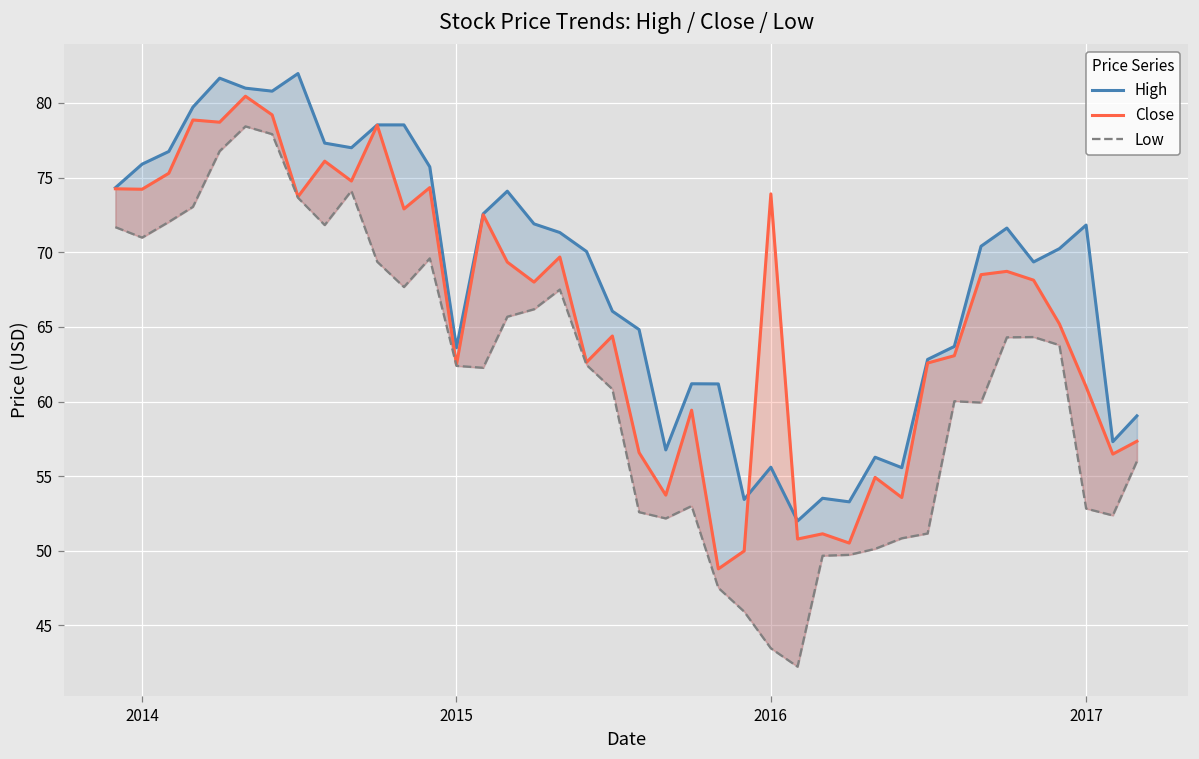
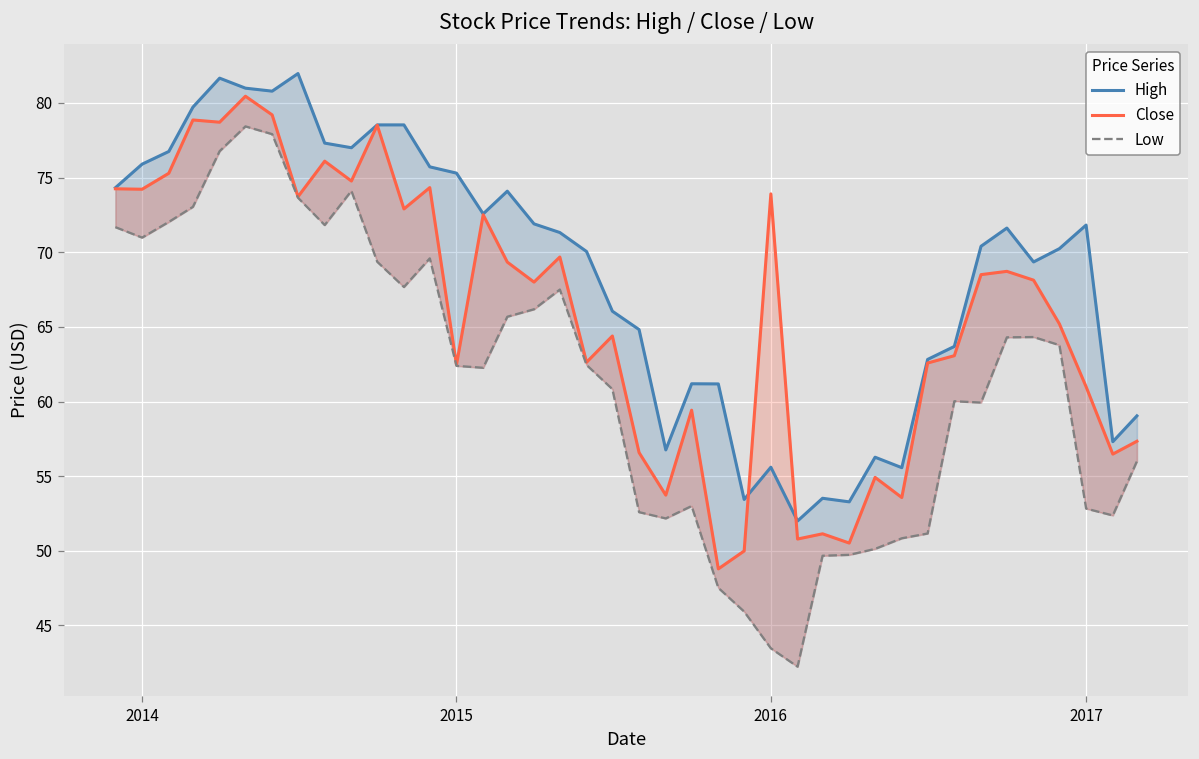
  {
    "High": {
      "2014": 75.9,
-     "2015": 63.6,
+     "2015": 75.3,
      "2016": 55.6,
      "2017": 71.8
    },
    "Close": {
      "2014": 74.2,
      "2016": 73.9,
      "2017": 61.0
    },
    "Low": {
      "2014": 71.0,
      "2016": 43.5,
      "2017": 52.8
    }
  }
